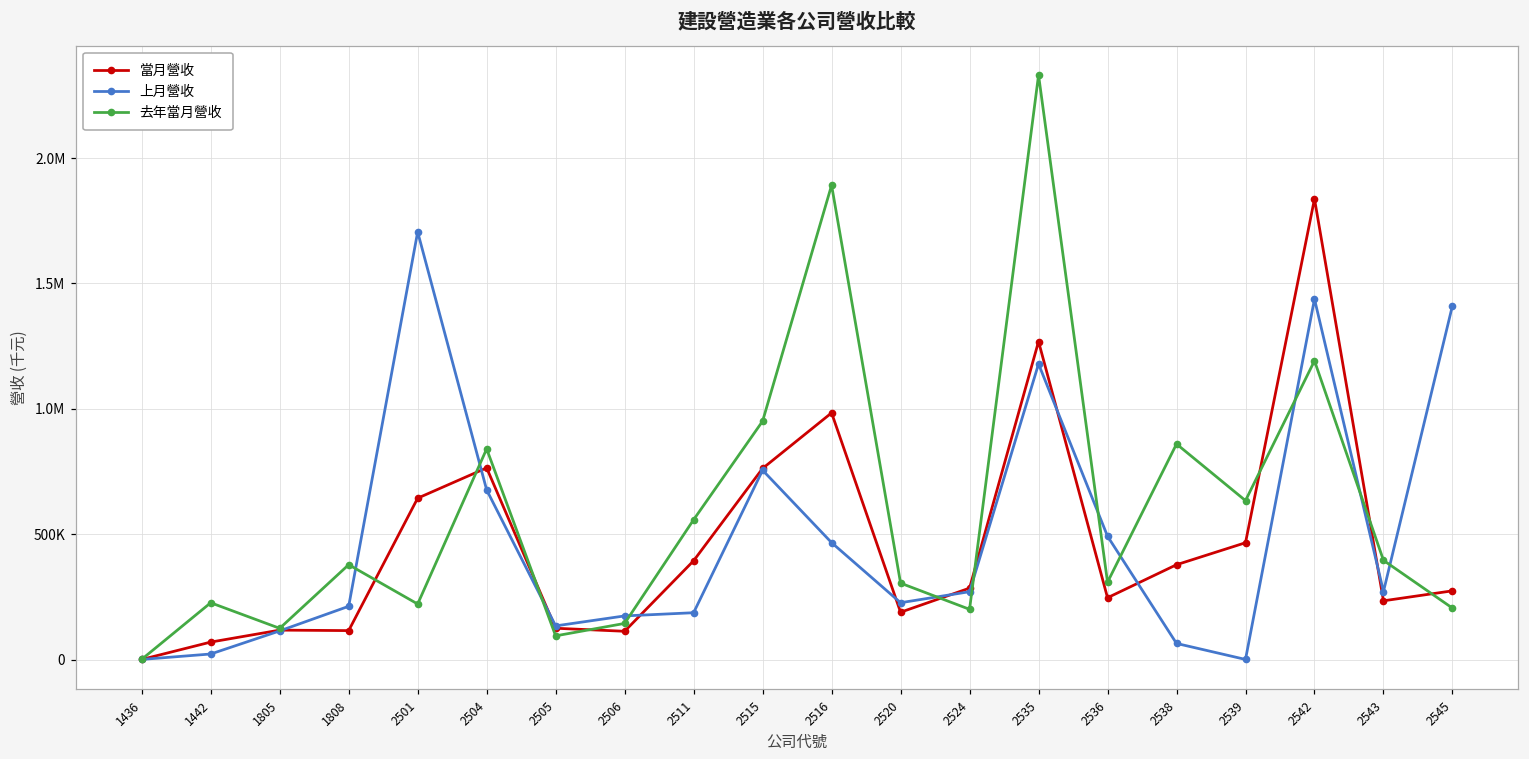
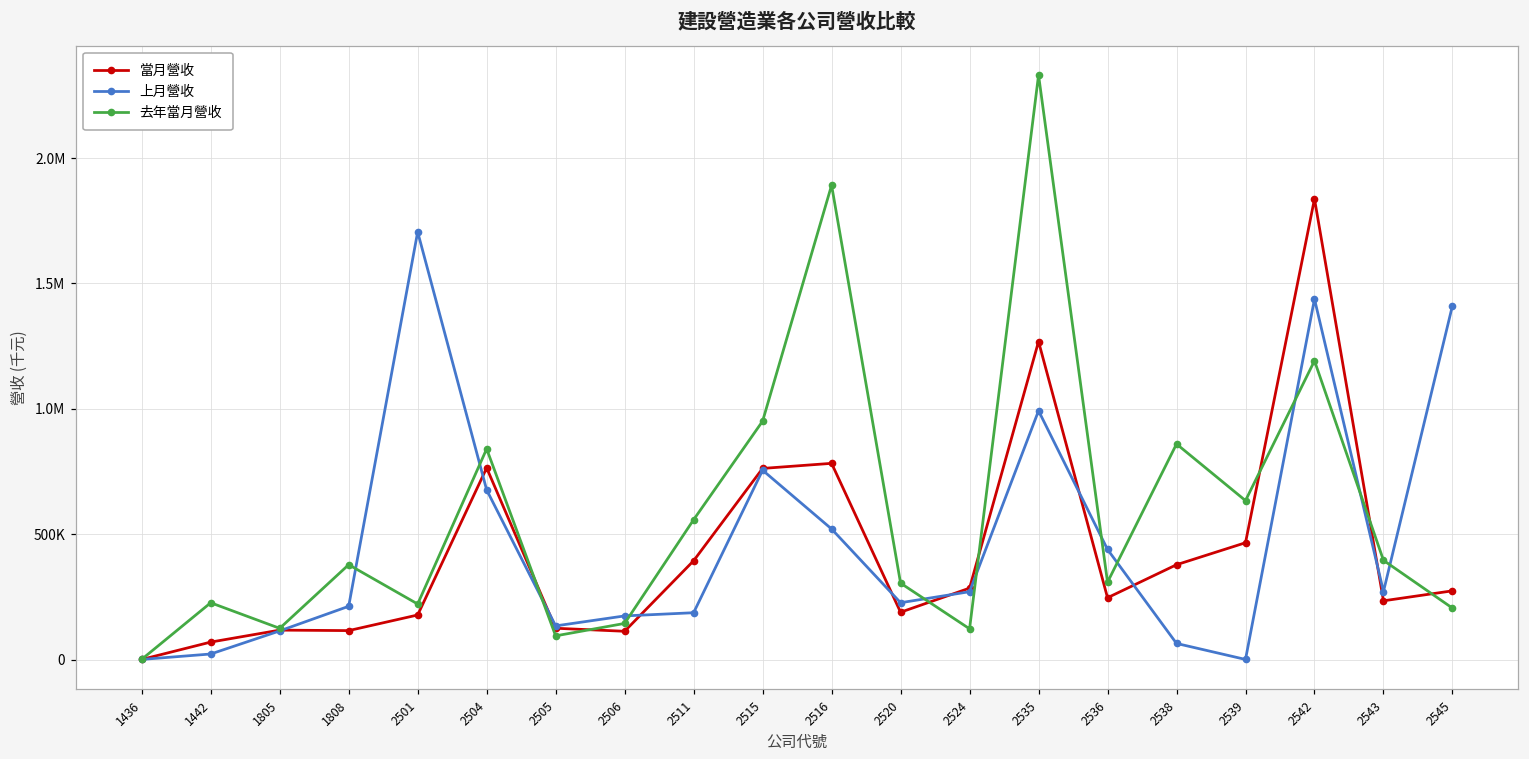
  {
    "當月營收": {
      "1442": 70000,
      "1808": 120000,
-     "2501": 640000,
+     "2501": 180000,
      "2504": 760000,
      "2506": 110000,
      "2511": 390000,
-     "2516": 980000,
+     "2516": 780000,
      "2520": 190000,
      "2524": 280000,
      "2535": 1270000,
      "2536": 250000,
      "2538": 380000,
      "2539": 470000,
      "2542": 1840000,
      "2543": 230000,
      "2545": 270000
    },
    "上月營收": {
      "1442": 20000,
      "1808": 210000,
      "2501": 1710000,
      "2504": 680000,
      "2506": 170000,
      "2511": 190000,
-     "2516": 470000,
+     "2516": 520000,
      "2520": 230000,
      "2524": 270000,
-     "2535": 1180000,
-     "2536": 490000,
+     "2535": 990000,
+     "2536": 440000,
      "2538": 60000,
      "2539": 0,
      "2542": 1440000,
      "2543": 270000,
      "2545": 1410000
    },
    "去年當月營收": {
      "1442": 230000,
      "1808": 380000,
      "2501": 220000,
      "2504": 840000,
      "2505": 90000,
      "2506": 140000,
      "2511": 560000,
      "2515": 950000,
      "2516": 1890000,
      "2520": 300000,
-     "2524": 200000,
+     "2524": 120000,
      "2535": 2330000,
      "2536": 310000,
      "2538": 860000,
      "2539": 630000,
      "2542": 1190000,
      "2543": 400000,
      "2545": 200000
    }
  }
